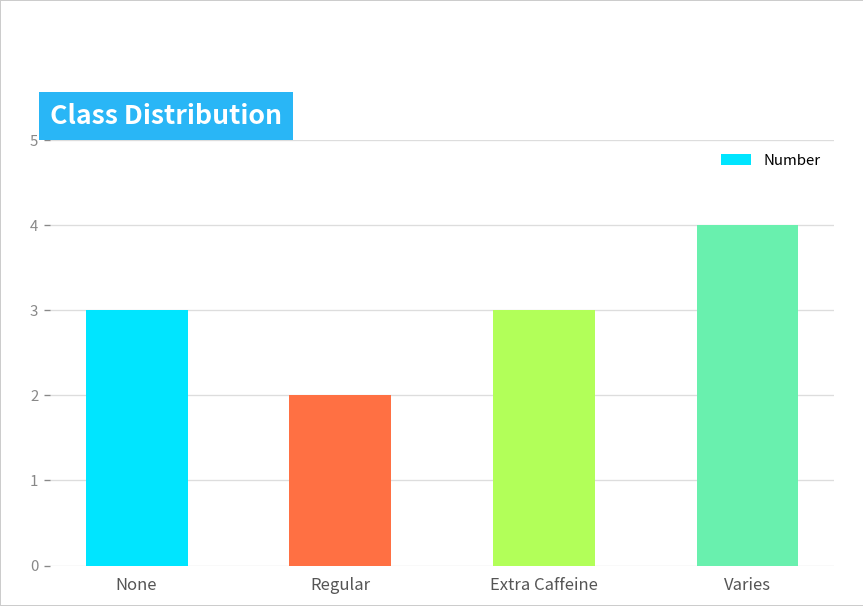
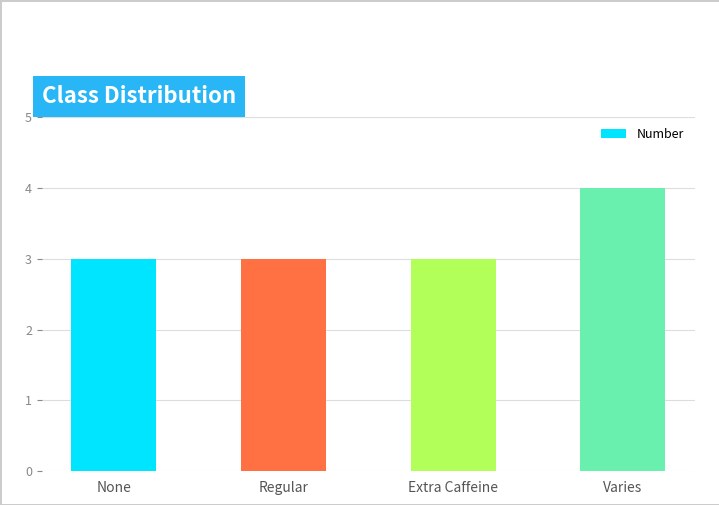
  {
    "None": 3,
-   "Regular": 2,
+   "Regular": 3,
    "Extra Caffeine": 3,
    "Varies": 4
  }
